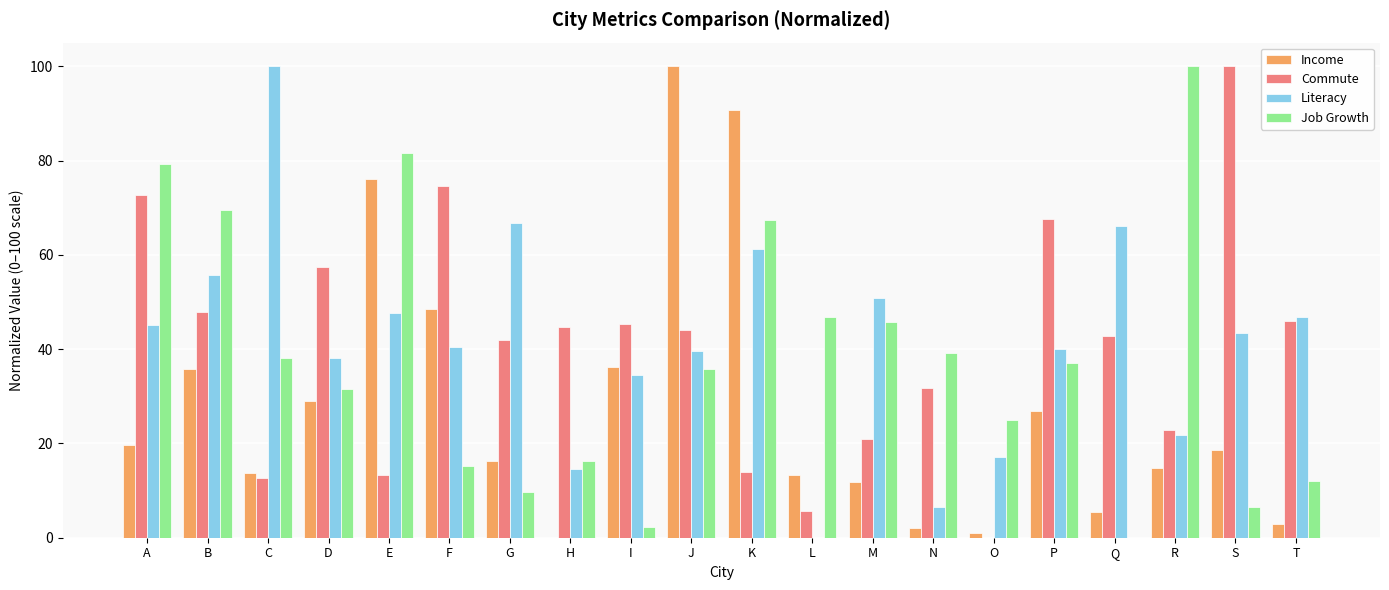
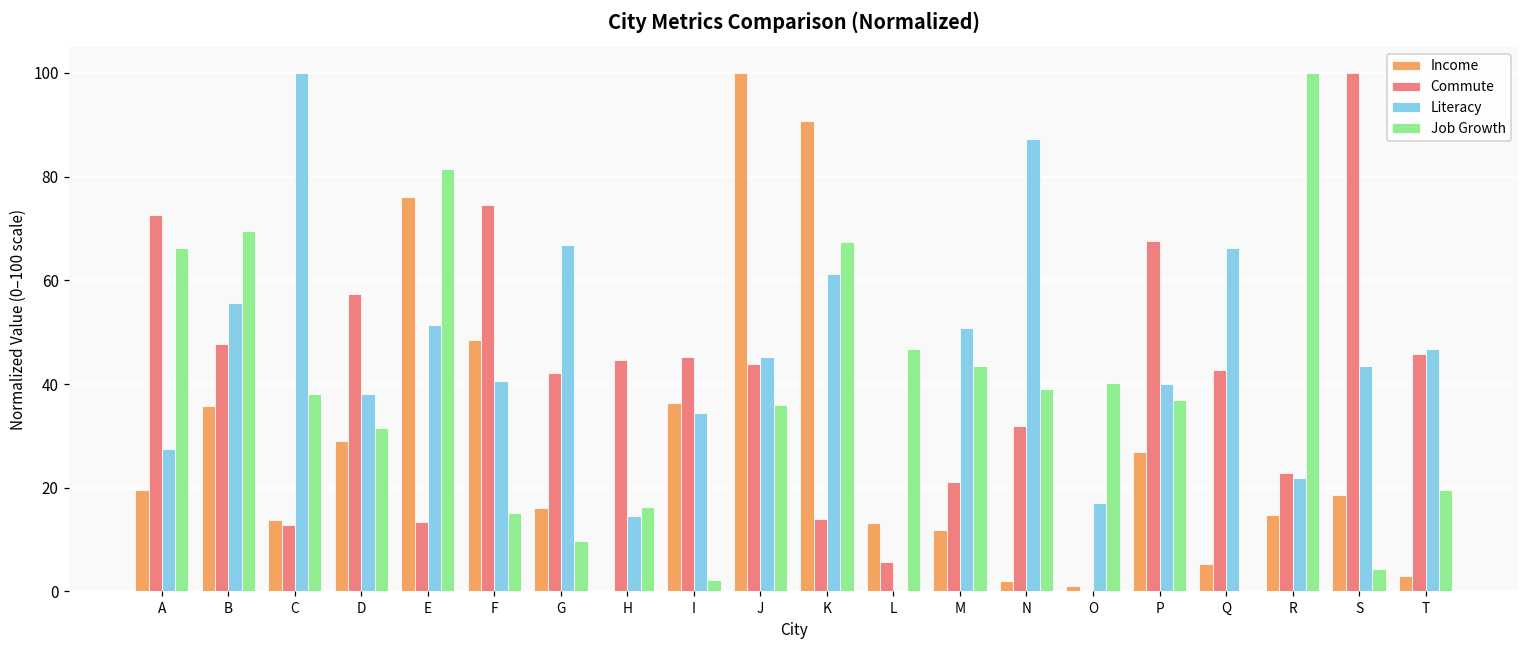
  {
    "Literacy": {
-     "A": 45,
+     "A": 27,
      "B": 56,
      "C": 100,
      "D": 38,
-     "E": 48,
+     "E": 51,
      "F": 41,
      "G": 67,
      "H": 15,
      "I": 34,
-     "J": 40,
+     "J": 45,
      "K": 61,
      "L": 0,
      "M": 51,
-     "N": 6,
+     "N": 87,
      "O": 17,
      "P": 40,
      "Q": 66,
      "R": 22,
      "S": 43,
      "T": 47
    },
    "Job Growth": {
-     "A": 79,
+     "A": 66,
      "B": 70,
      "C": 38,
      "D": 32,
      "E": 82,
      "F": 15,
      "G": 10,
      "H": 16,
      "I": 2,
      "J": 36,
      "K": 67,
      "L": 47,
-     "M": 46,
+     "M": 43,
      "N": 39,
-     "O": 25,
+     "O": 40,
      "P": 37,
      "Q": 0,
      "R": 100,
-     "S": 7,
-     "T": 12
+     "S": 4,
+     "T": 20
    }
  }
